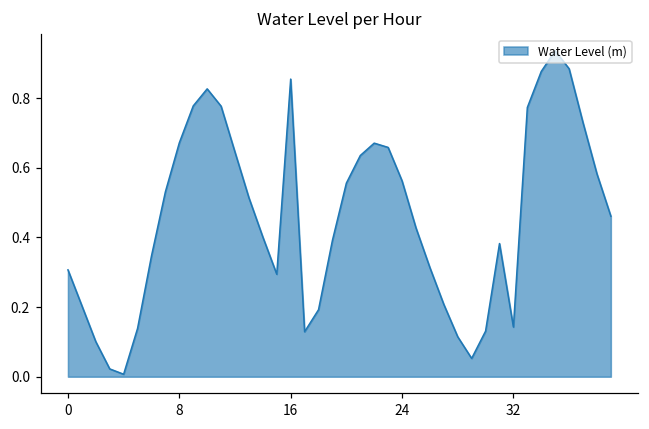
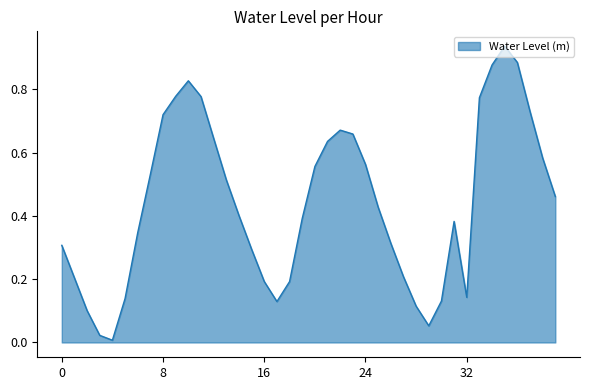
  {
    "0": 0.31,
-   "8": 0.67,
-   "16": 0.85,
+   "8": 0.72,
+   "16": 0.19,
    "24": 0.56,
    "32": 0.14
  }
